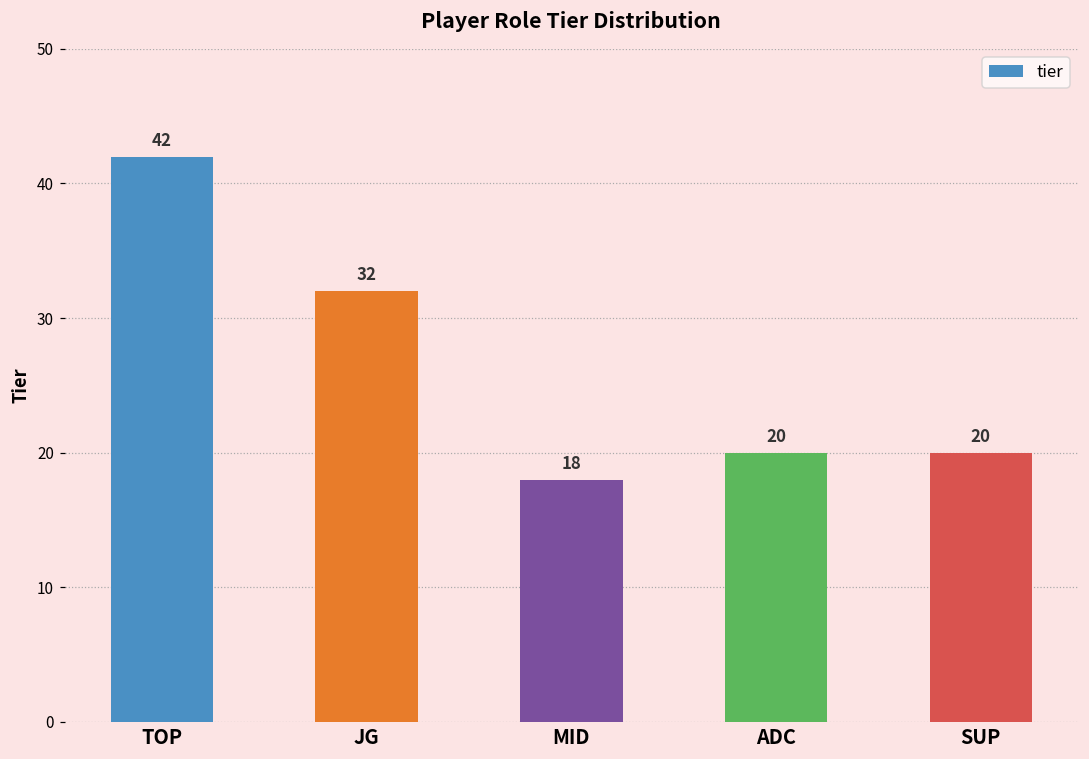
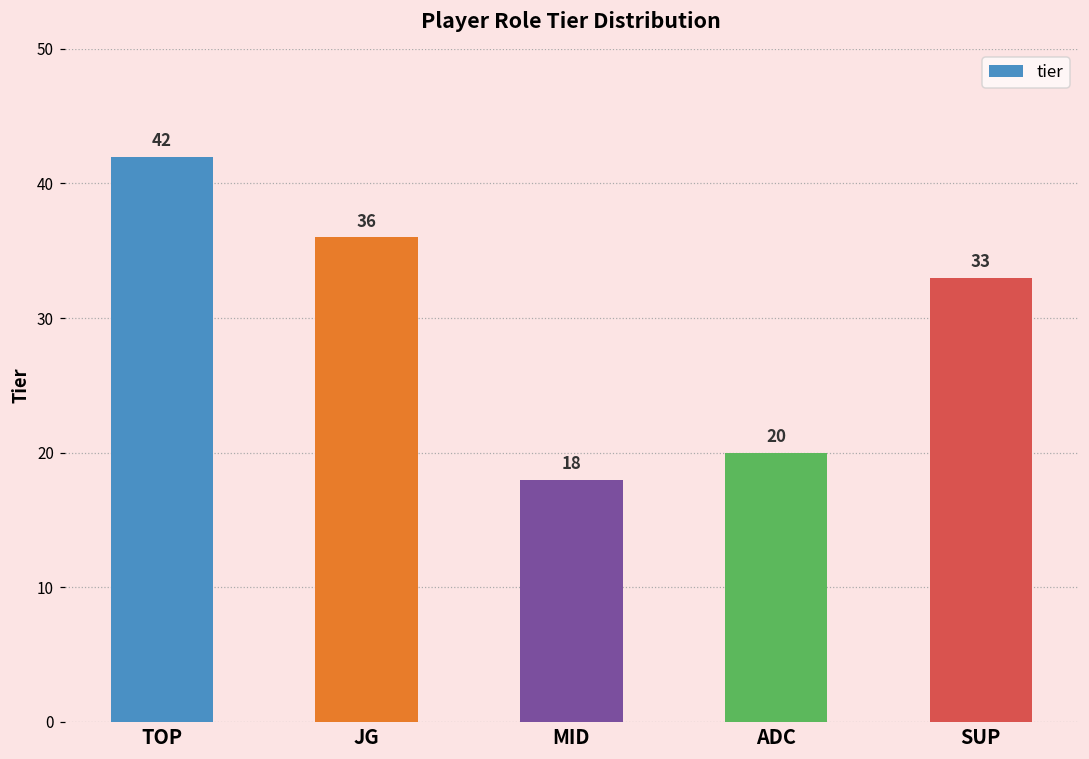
  {
    "TOP": 42,
-   "JG": 32,
+   "JG": 36,
    "MID": 18,
    "ADC": 20,
-   "SUP": 20
+   "SUP": 33
  }
